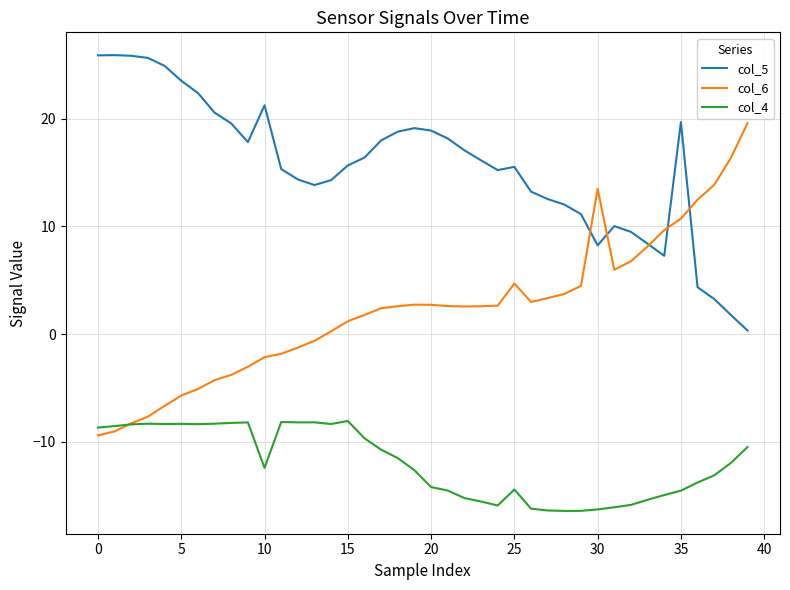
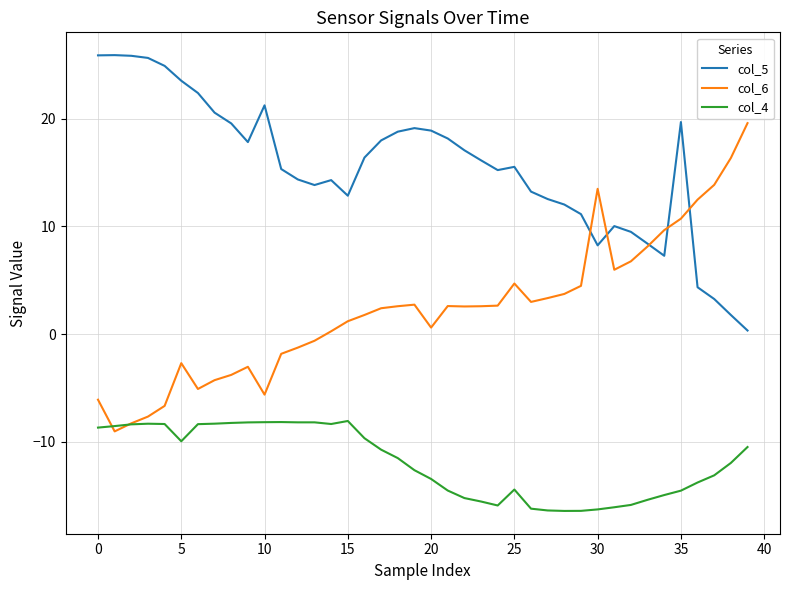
  {
    "col_5": {
      "0": 25.9,
      "5": 23.5,
      "10": 21.3,
-     "15": 15.7,
+     "15": 12.9,
      "20": 18.9,
      "25": 15.5,
      "30": 8.2,
      "35": 19.7
    },
    "col_6": {
-     "0": -9.4,
-     "5": -5.7,
-     "10": -2.1,
+     "0": -6.1,
+     "5": -2.7,
+     "10": -5.6,
      "15": 1.2,
-     "20": 2.7,
+     "20": 0.6,
      "25": 4.7,
      "30": 13.5,
      "35": 10.7
    },
    "col_4": {
      "0": -8.7,
-     "5": -8.3,
-     "10": -12.4,
+     "5": -9.9,
+     "10": -8.2,
      "15": -8.1,
-     "20": -14.2,
+     "20": -13.4,
      "25": -14.4,
      "30": -16.3,
      "35": -14.5
    }
  }
